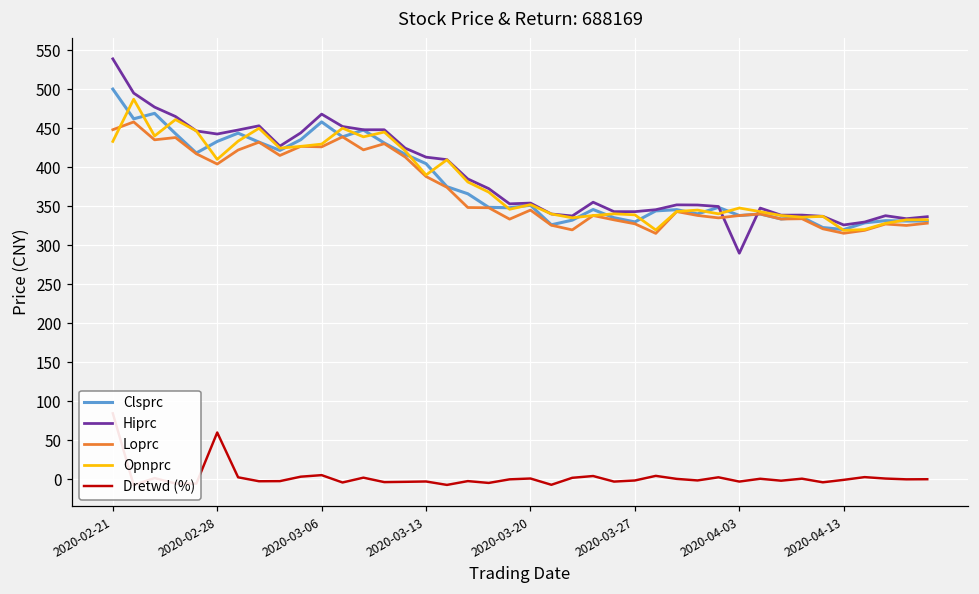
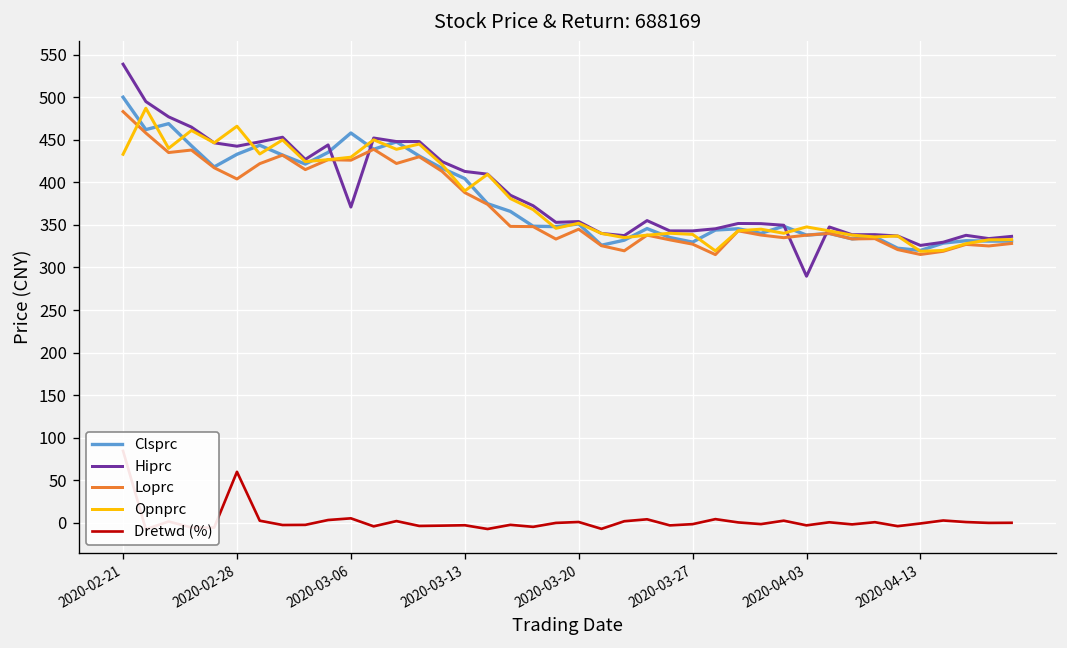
  {
    "Clsprc": {
      "2020-02-21": 500,
      "2020-02-28": 430,
      "2020-03-06": 460,
      "2020-03-13": 400
    },
    "Hiprc": {
      "2020-02-21": 540,
      "2020-02-28": 440,
-     "2020-03-06": 470,
+     "2020-03-06": 370,
      "2020-03-13": 410,
      "2020-03-27": 340,
      "2020-04-03": 290,
      "2020-04-13": 330
    },
    "Loprc": {
-     "2020-02-21": 450,
+     "2020-02-21": 480,
      "2020-02-28": 400,
      "2020-03-20": 350,
      "2020-04-13": 320
    },
    "Opnprc": {
      "2020-02-21": 430,
-     "2020-02-28": 410,
+     "2020-02-28": 470,
      "2020-03-27": 340,
      "2020-04-03": 350
    },
    "Dretwd (%)": {
      "2020-02-28": 60,
      "2020-03-06": 10,
      "2020-03-13": 0,
      "2020-03-20": 0,
      "2020-03-27": 0,
      "2020-04-03": 0,
      "2020-04-13": 0
    }
  }
